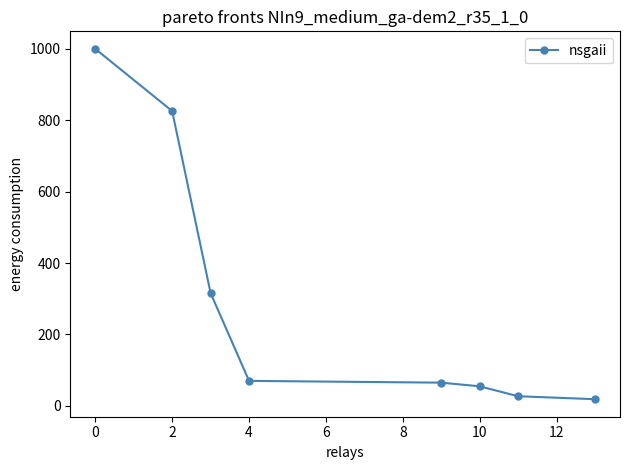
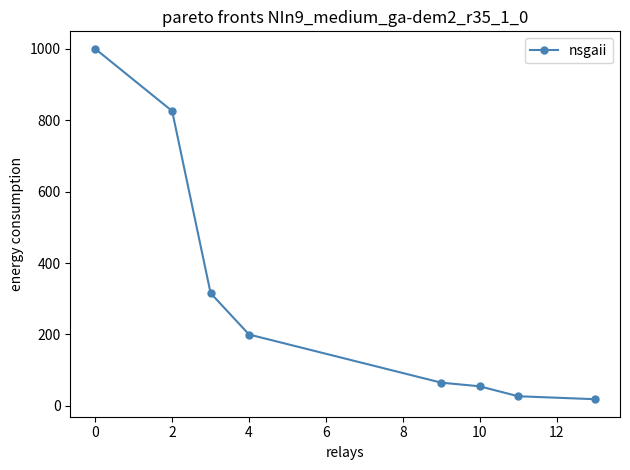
  {
    "0": 1000,
    "2": 830,
-   "4": 70,
+   "4": 200,
    "10": 50
  }
